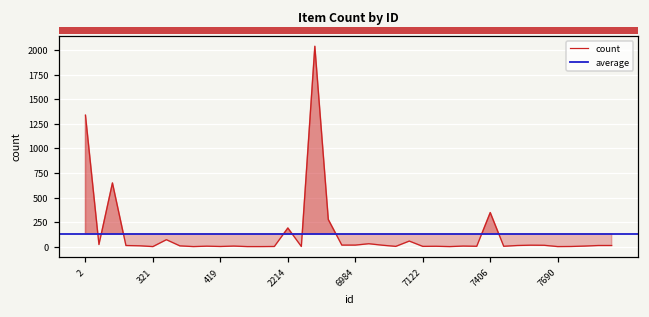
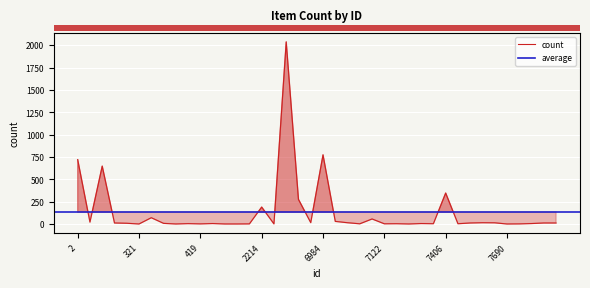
  {
-   "2": 1300,
+   "2": 700,
    "321": 0,
    "419": 0,
    "2214": 200,
-   "6984": 0,
+   "6984": 800,
    "7122": 0,
    "7406": 300,
    "7690": 0
  }
